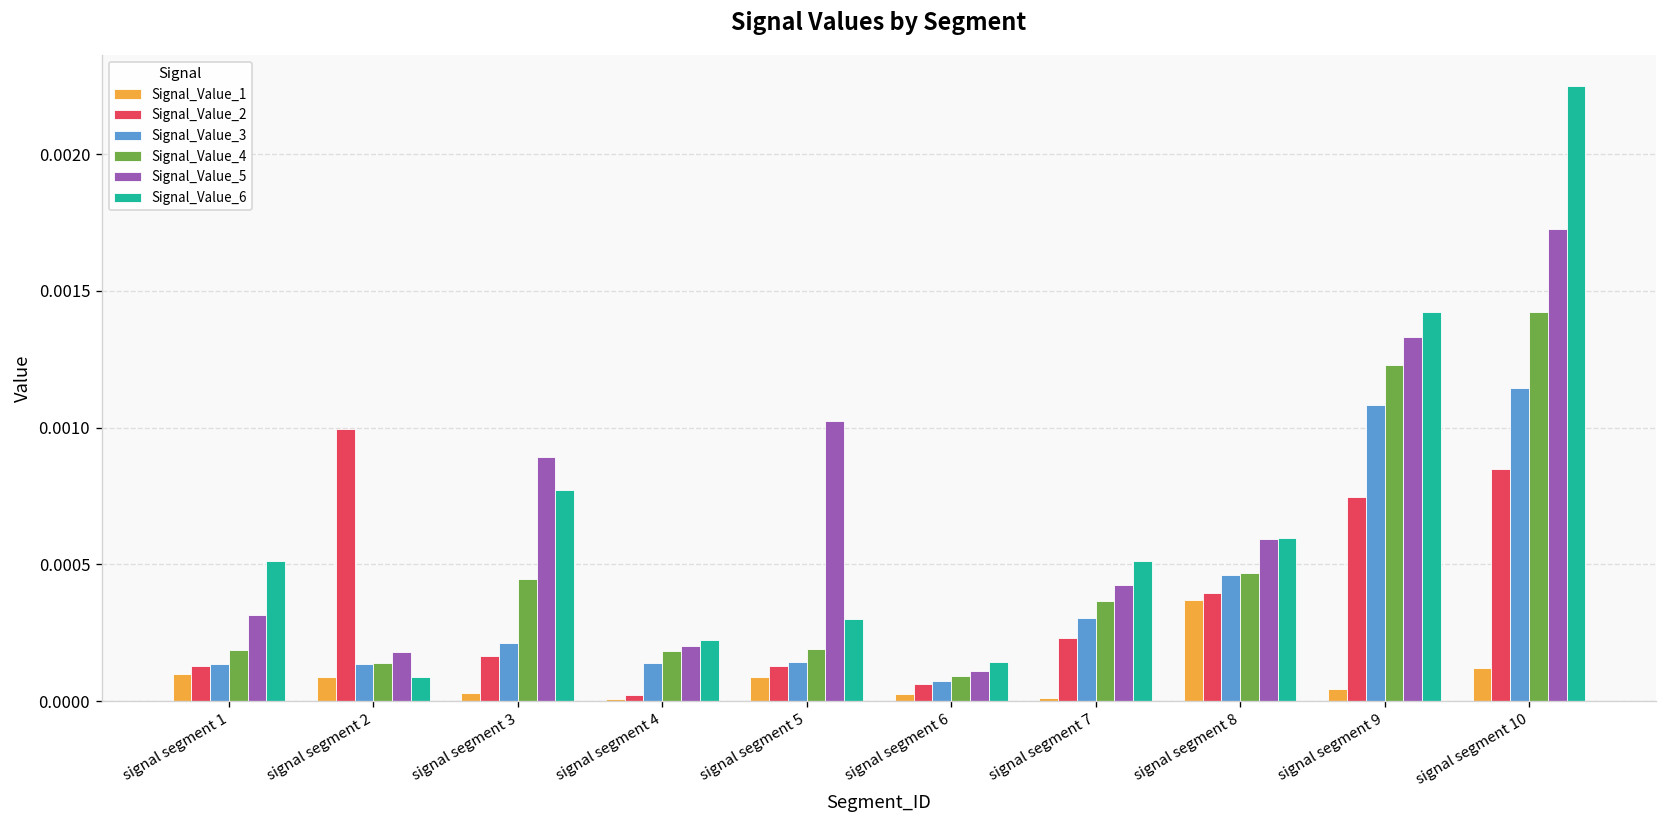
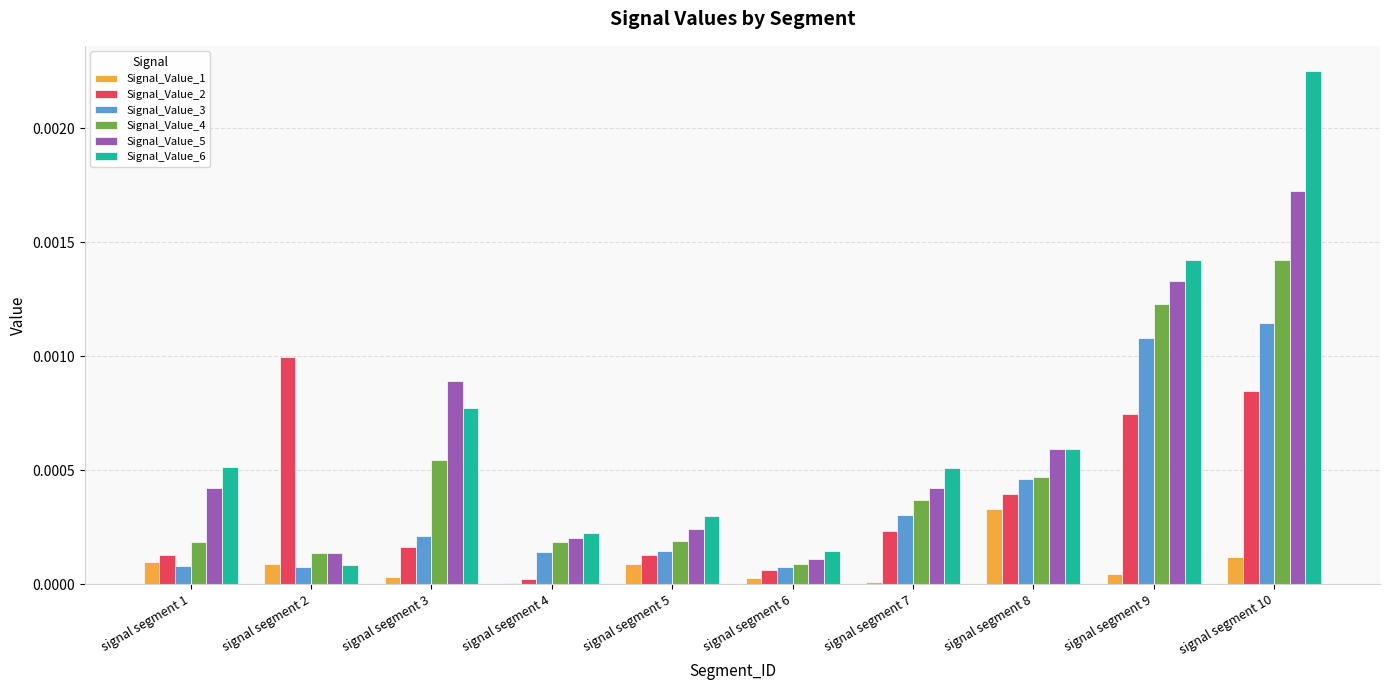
  {
    "Signal_Value_1": {
      "signal segment 1": 0.00010,
      "signal segment 2": 0.00009,
      "signal segment 3": 0.00003,
      "signal segment 5": 0.00009,
      "signal segment 6": 0.00003,
-     "signal segment 8": 0.00037,
+     "signal segment 8": 0.00033,
      "signal segment 9": 0.00004,
      "signal segment 10": 0.00012
    },
    "Signal_Value_2": {
      "signal segment 1": 0.00013,
      "signal segment 2": 0.00100,
      "signal segment 3": 0.00016,
      "signal segment 4": 0.00002,
      "signal segment 5": 0.00013,
      "signal segment 6": 0.00006,
      "signal segment 7": 0.00023,
      "signal segment 8": 0.00040,
      "signal segment 9": 0.00075,
      "signal segment 10": 0.00085
    },
    "Signal_Value_3": {
-     "signal segment 1": 0.00013,
-     "signal segment 2": 0.00014,
+     "signal segment 1": 0.00008,
+     "signal segment 2": 0.00007,
      "signal segment 3": 0.00021,
      "signal segment 4": 0.00014,
      "signal segment 5": 0.00014,
      "signal segment 6": 0.00007,
      "signal segment 7": 0.00030,
      "signal segment 8": 0.00046,
      "signal segment 9": 0.00108,
      "signal segment 10": 0.00114
    },
    "Signal_Value_4": {
      "signal segment 1": 0.00019,
      "signal segment 2": 0.00014,
-     "signal segment 3": 0.00045,
+     "signal segment 3": 0.00054,
      "signal segment 4": 0.00018,
      "signal segment 5": 0.00019,
      "signal segment 6": 0.00009,
      "signal segment 7": 0.00037,
      "signal segment 8": 0.00047,
      "signal segment 9": 0.00123,
      "signal segment 10": 0.00142
    },
    "Signal_Value_5": {
-     "signal segment 1": 0.00032,
-     "signal segment 2": 0.00018,
+     "signal segment 1": 0.00042,
+     "signal segment 2": 0.00014,
      "signal segment 3": 0.00089,
      "signal segment 4": 0.00020,
-     "signal segment 5": 0.00102,
+     "signal segment 5": 0.00024,
      "signal segment 6": 0.00011,
      "signal segment 7": 0.00042,
      "signal segment 8": 0.00059,
      "signal segment 9": 0.00133,
      "signal segment 10": 0.00173
    },
    "Signal_Value_6": {
      "signal segment 1": 0.00051,
      "signal segment 2": 0.00009,
      "signal segment 3": 0.00077,
      "signal segment 4": 0.00022,
      "signal segment 5": 0.00030,
      "signal segment 6": 0.00014,
      "signal segment 7": 0.00051,
      "signal segment 8": 0.00060,
      "signal segment 9": 0.00142,
      "signal segment 10": 0.00225
    }
  }
